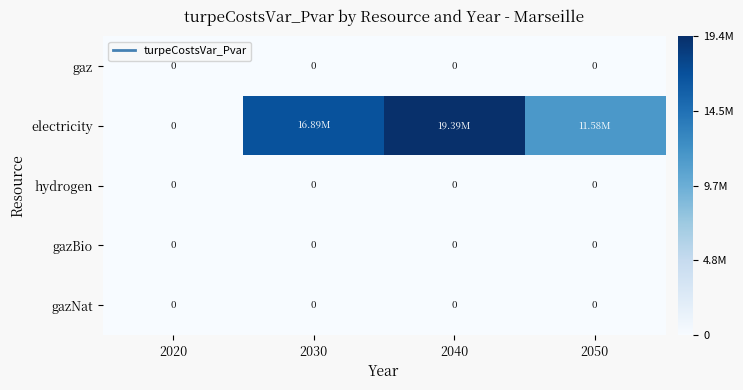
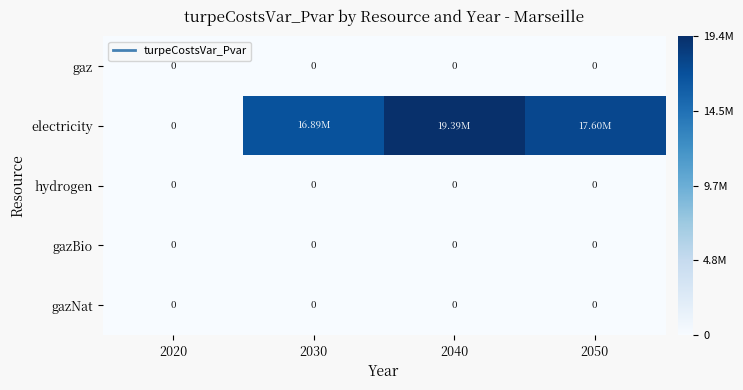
  {
    "gaz": {
      "2020": "0",
      "2030": "0",
      "2040": "0",
      "2050": "0"
    },
    "electricity": {
      "2020": "0",
      "2030": "16.89M",
      "2040": "19.39M",
-     "2050": "11.58M"
+     "2050": "17.60M"
    },
    "hydrogen": {
      "2020": "0",
      "2030": "0",
      "2040": "0",
      "2050": "0"
    },
    "gazBio": {
      "2020": "0",
      "2030": "0",
      "2040": "0",
      "2050": "0"
    },
    "gazNat": {
      "2020": "0",
      "2030": "0",
      "2040": "0",
      "2050": "0"
    }
  }
